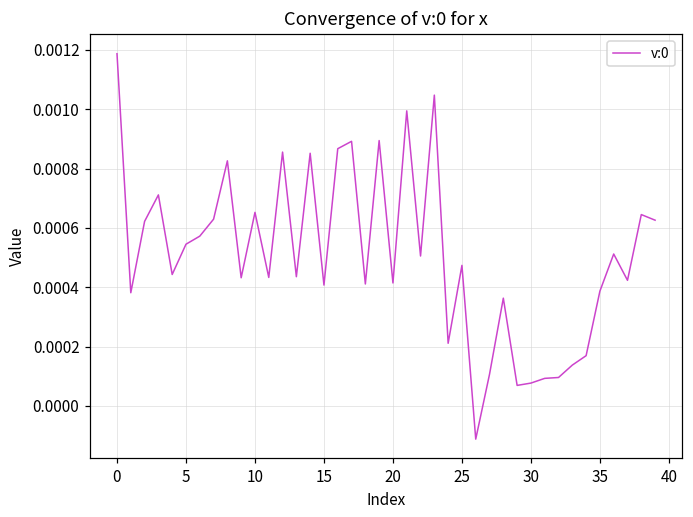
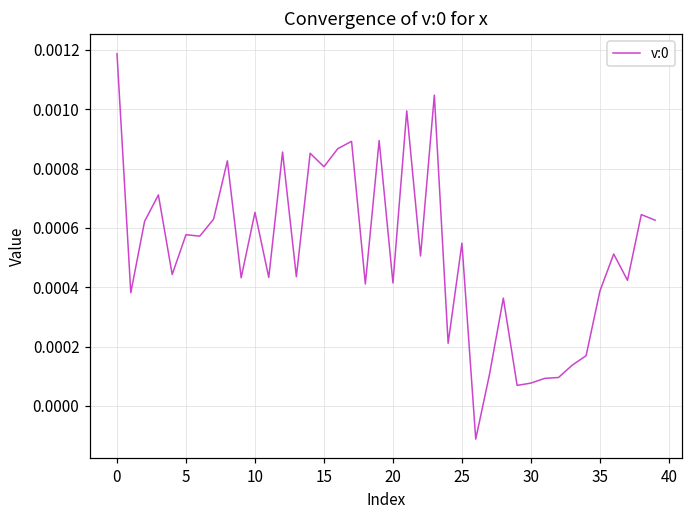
  {
    "0": 0.00119,
-   "5": 0.00055,
+   "5": 0.00058,
    "10": 0.00065,
-   "15": 0.00041,
+   "15": 0.00081,
    "20": 0.00041,
-   "25": 0.00047,
+   "25": 0.00055,
    "30": 0.00008,
    "35": 0.00039
  }
